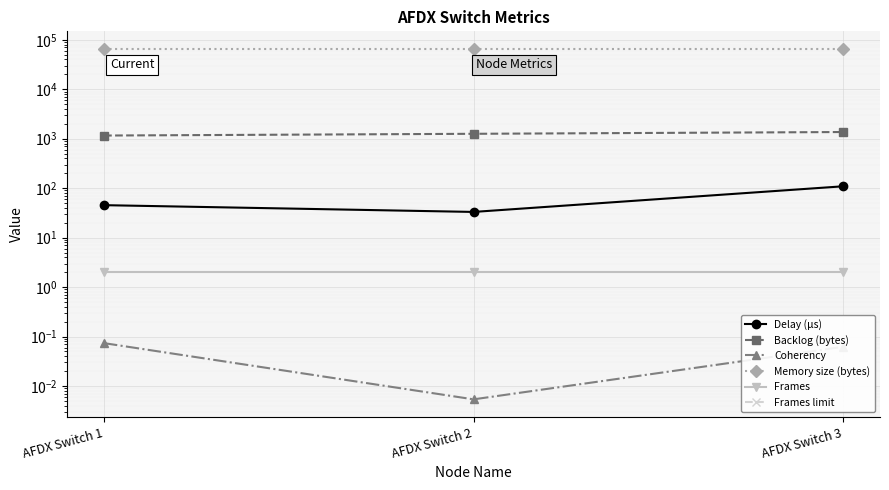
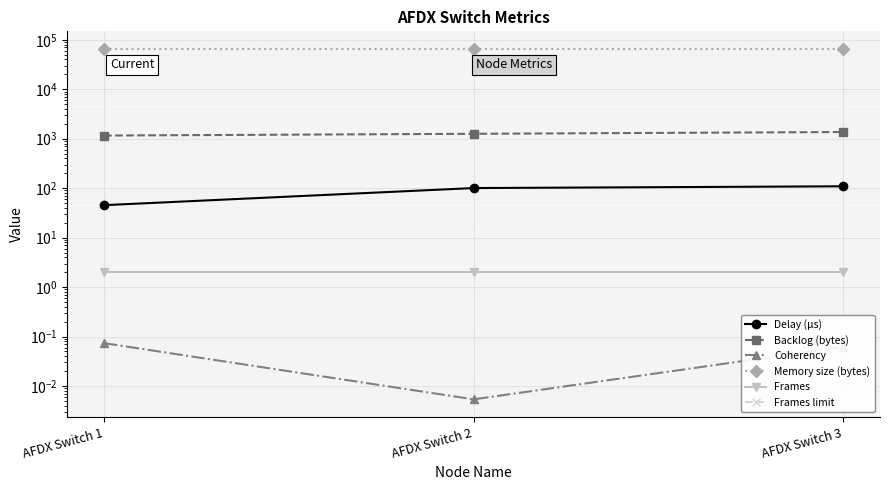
  {
    "Delay (µs)": {
      "AFDX Switch 1": 50,
-     "AFDX Switch 2": 30,
+     "AFDX Switch 2": 100,
      "AFDX Switch 3": 110
    }
  }
